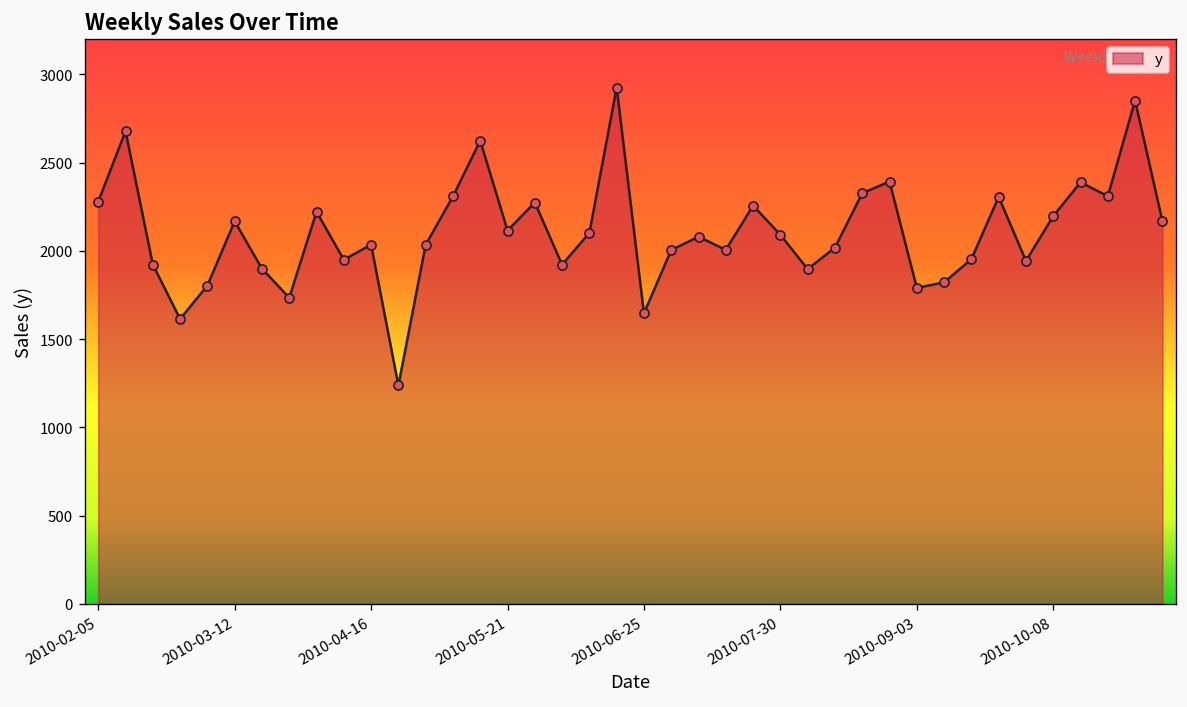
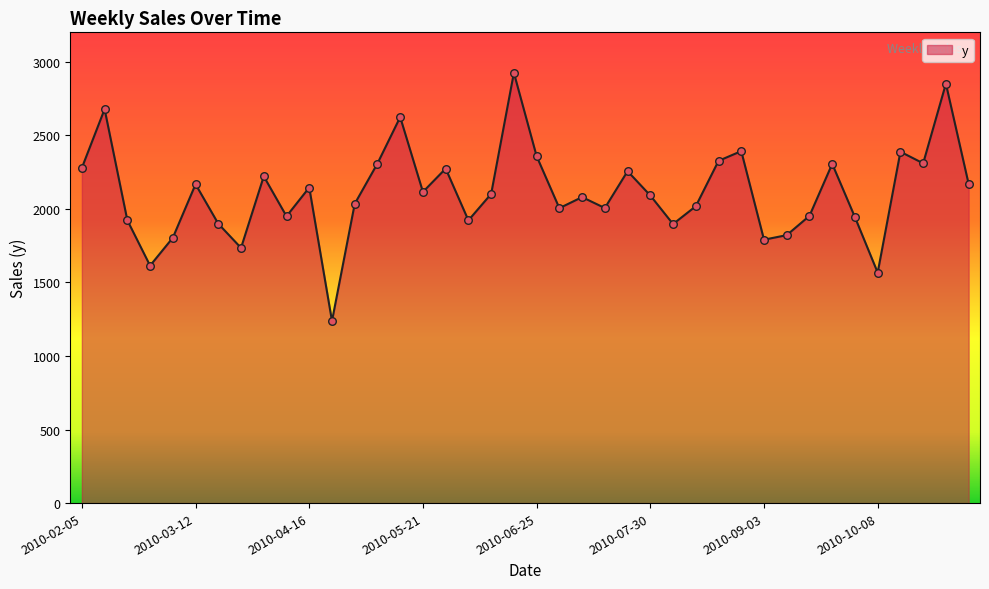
  {
    "2010-02-05": 2280,
    "2010-03-12": 2170,
-   "2010-04-16": 2030,
+   "2010-04-16": 2150,
    "2010-05-21": 2120,
-   "2010-06-25": 1650,
+   "2010-06-25": 2360,
    "2010-07-30": 2090,
    "2010-09-03": 1790,
-   "2010-10-08": 2200
+   "2010-10-08": 1570
  }
